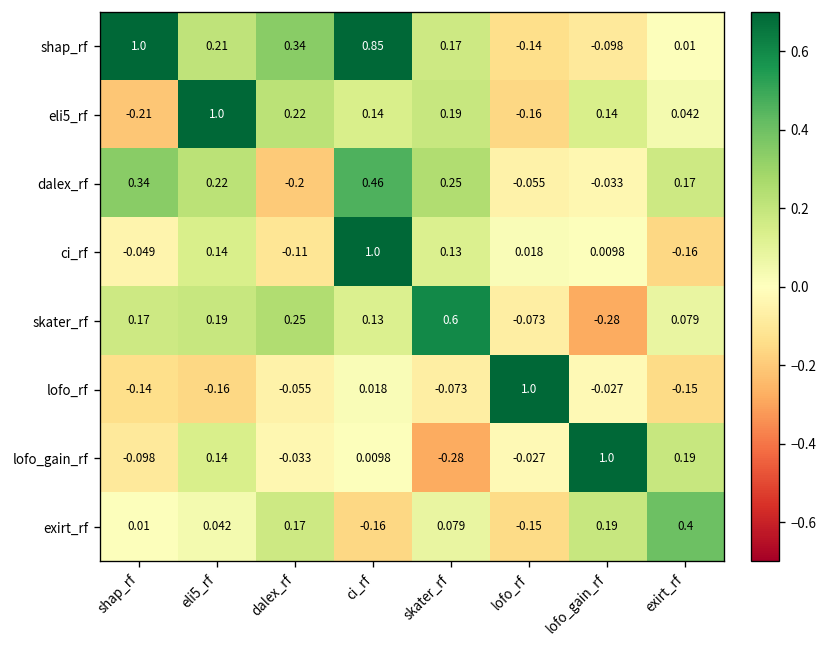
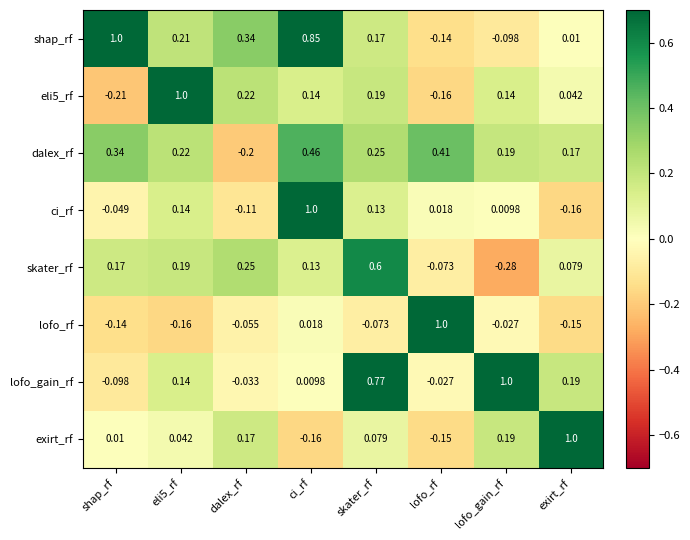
  {
    "shap_rf": {
      "shap_rf": 1.0,
      "eli5_rf": 0.21,
      "dalex_rf": 0.34,
      "ci_rf": 0.85,
      "skater_rf": 0.17,
      "lofo_rf": -0.14,
      "lofo_gain_rf": -0.098,
      "exirt_rf": 0.01
    },
    "eli5_rf": {
      "shap_rf": -0.21,
      "eli5_rf": 1.0,
      "dalex_rf": 0.22,
      "ci_rf": 0.14,
      "skater_rf": 0.19,
      "lofo_rf": -0.16,
      "lofo_gain_rf": 0.14,
      "exirt_rf": 0.042
    },
    "dalex_rf": {
      "shap_rf": 0.34,
      "eli5_rf": 0.22,
      "dalex_rf": -0.2,
      "ci_rf": 0.46,
      "skater_rf": 0.25,
-     "lofo_rf": -0.055,
-     "lofo_gain_rf": -0.033,
+     "lofo_rf": 0.41,
+     "lofo_gain_rf": 0.19,
      "exirt_rf": 0.17
    },
    "ci_rf": {
      "shap_rf": -0.049,
      "eli5_rf": 0.14,
      "dalex_rf": -0.11,
      "ci_rf": 1.0,
      "skater_rf": 0.13,
      "lofo_rf": 0.018,
      "lofo_gain_rf": 0.0098,
      "exirt_rf": -0.16
    },
    "skater_rf": {
      "shap_rf": 0.17,
      "eli5_rf": 0.19,
      "dalex_rf": 0.25,
      "ci_rf": 0.13,
      "skater_rf": 0.6,
      "lofo_rf": -0.073,
      "lofo_gain_rf": -0.28,
      "exirt_rf": 0.079
    },
    "lofo_rf": {
      "shap_rf": -0.14,
      "eli5_rf": -0.16,
      "dalex_rf": -0.055,
      "ci_rf": 0.018,
      "skater_rf": -0.073,
      "lofo_rf": 1.0,
      "lofo_gain_rf": -0.027,
      "exirt_rf": -0.15
    },
    "lofo_gain_rf": {
      "shap_rf": -0.098,
      "eli5_rf": 0.14,
      "dalex_rf": -0.033,
      "ci_rf": 0.0098,
-     "skater_rf": -0.28,
+     "skater_rf": 0.77,
      "lofo_rf": -0.027,
      "lofo_gain_rf": 1.0,
      "exirt_rf": 0.19
    },
    "exirt_rf": {
      "shap_rf": 0.01,
      "eli5_rf": 0.042,
      "dalex_rf": 0.17,
      "ci_rf": -0.16,
      "skater_rf": 0.079,
      "lofo_rf": -0.15,
      "lofo_gain_rf": 0.19,
-     "exirt_rf": 0.4
+     "exirt_rf": 1.0
    }
  }
